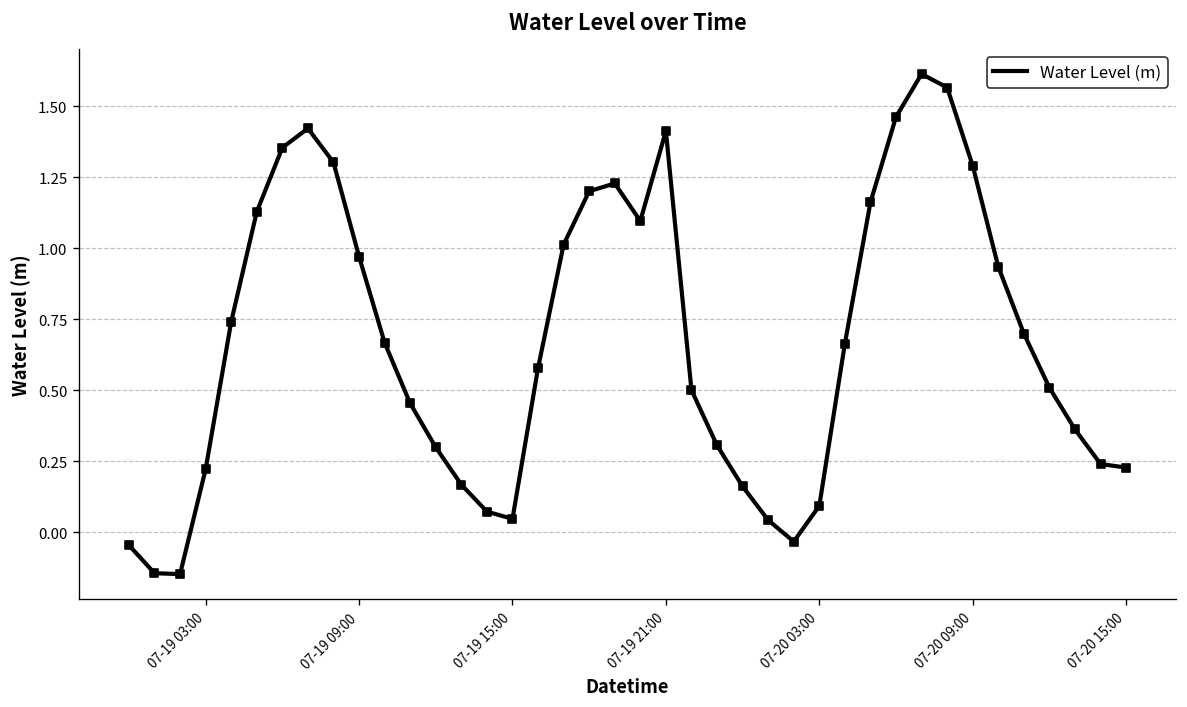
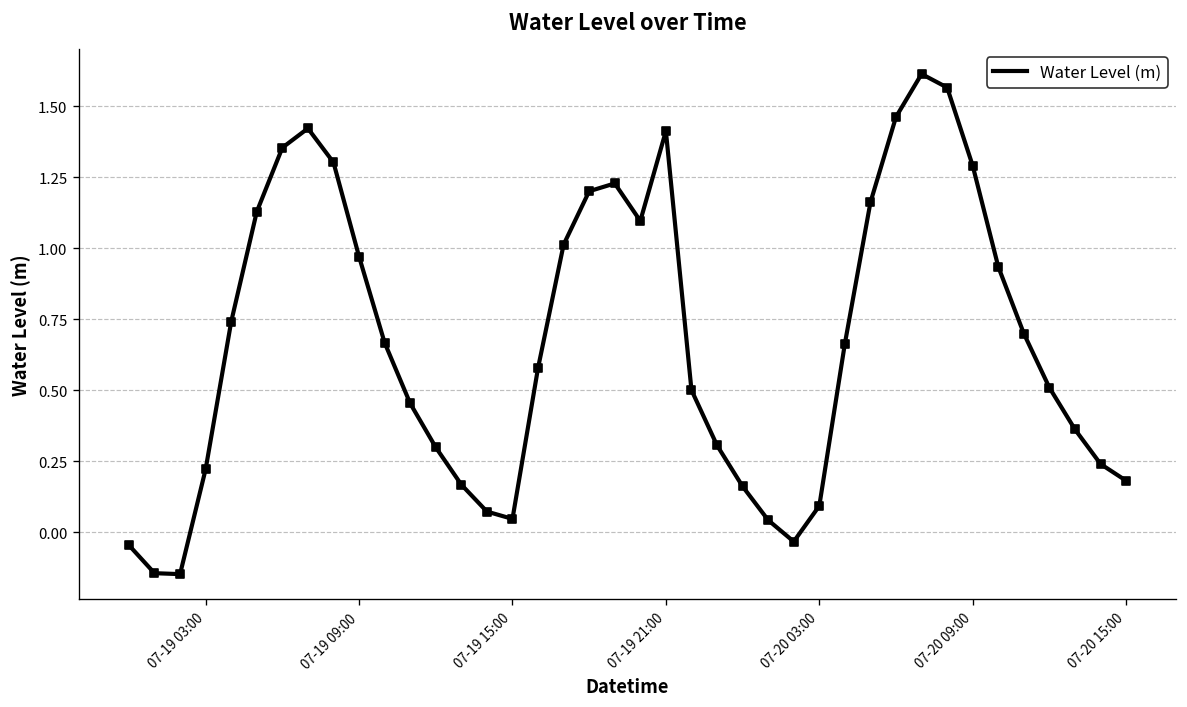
  {
    "07-19 03:00": 0.22,
    "07-19 09:00": 0.97,
    "07-19 15:00": 0.05,
    "07-19 21:00": 1.41,
    "07-20 03:00": 0.09,
    "07-20 09:00": 1.29,
-   "07-20 15:00": 0.23
+   "07-20 15:00": 0.18
  }
